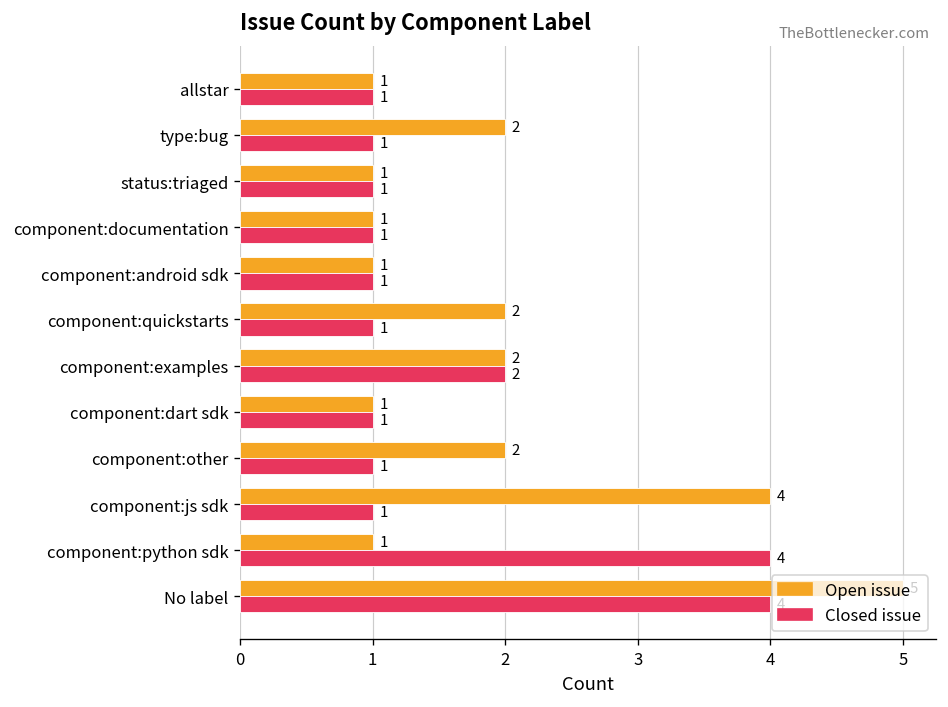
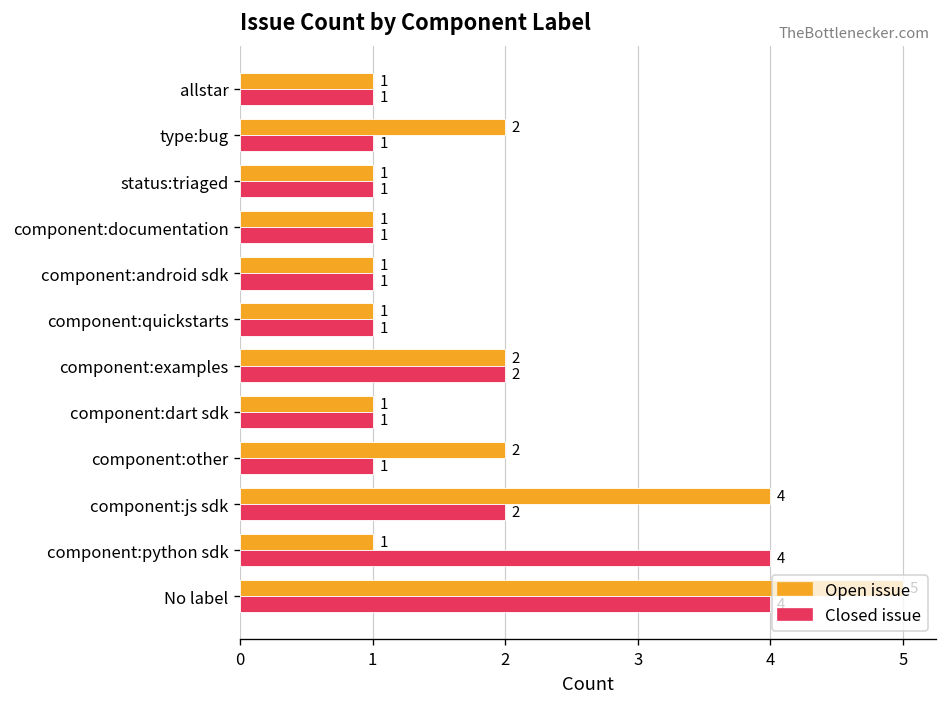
  {
    "Open issue": {
      "allstar": 1,
      "type:bug": 2,
      "status:triaged": 1,
      "component:documentation": 1,
      "component:android sdk": 1,
-     "component:quickstarts": 2,
+     "component:quickstarts": 1,
      "component:examples": 2,
      "component:dart sdk": 1,
      "component:other": 2,
      "component:js sdk": 4,
      "component:python sdk": 1
    },
    "Closed issue": {
      "allstar": 1,
      "type:bug": 1,
      "status:triaged": 1,
      "component:documentation": 1,
      "component:android sdk": 1,
      "component:quickstarts": 1,
      "component:examples": 2,
      "component:dart sdk": 1,
      "component:other": 1,
-     "component:js sdk": 1,
+     "component:js sdk": 2,
      "component:python sdk": 4
    }
  }
